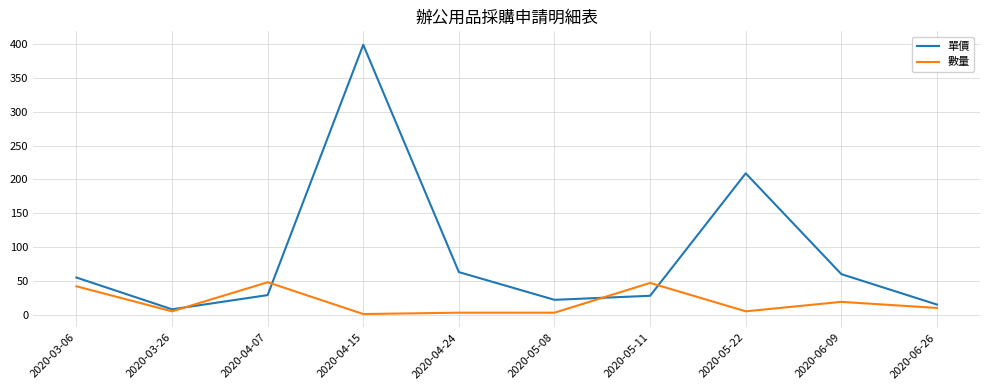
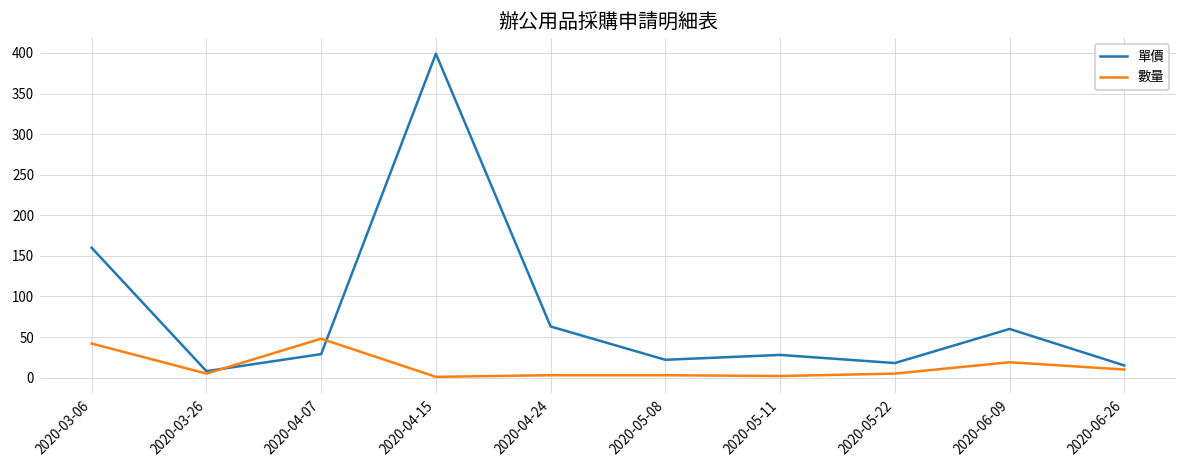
  {
    "單價": {
-     "2020-03-06": 60,
+     "2020-03-06": 160,
      "2020-04-07": 30,
      "2020-04-15": 400,
      "2020-04-24": 60,
      "2020-05-08": 20,
      "2020-05-11": 30,
-     "2020-05-22": 210,
+     "2020-05-22": 20,
      "2020-06-09": 60,
      "2020-06-26": 20
    },
    "數量": {
      "2020-03-06": 40,
      "2020-04-07": 50,
      "2020-04-15": 0,
      "2020-04-24": 0,
      "2020-05-08": 0,
-     "2020-05-11": 50,
+     "2020-05-11": 0,
      "2020-05-22": 10,
      "2020-06-09": 20,
      "2020-06-26": 10
    }
  }
